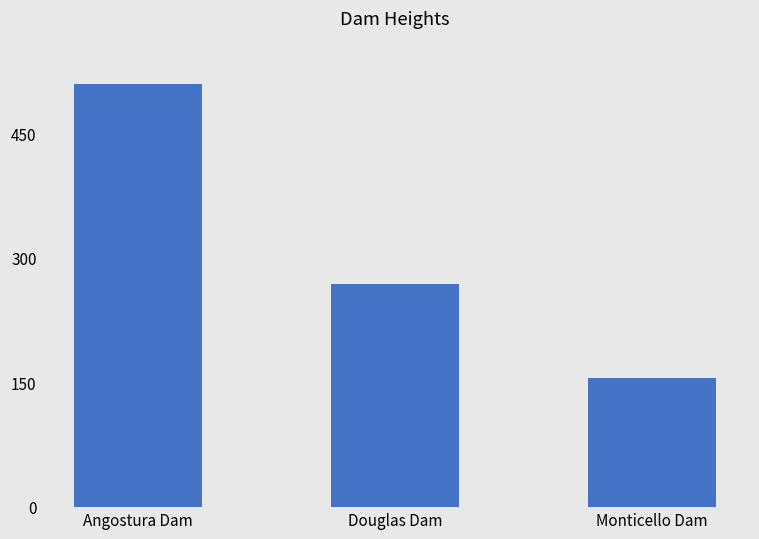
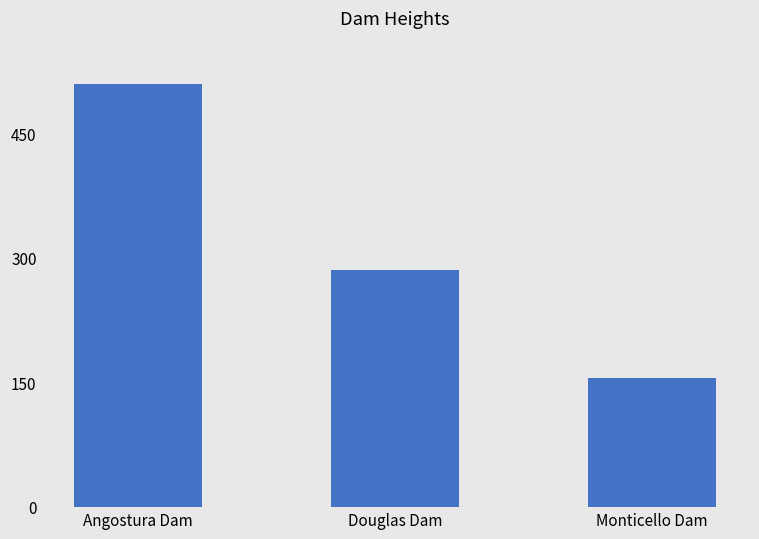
  {
    "Angostura Dam": 510,
-   "Douglas Dam": 270,
+   "Douglas Dam": 290,
    "Monticello Dam": 160
  }
